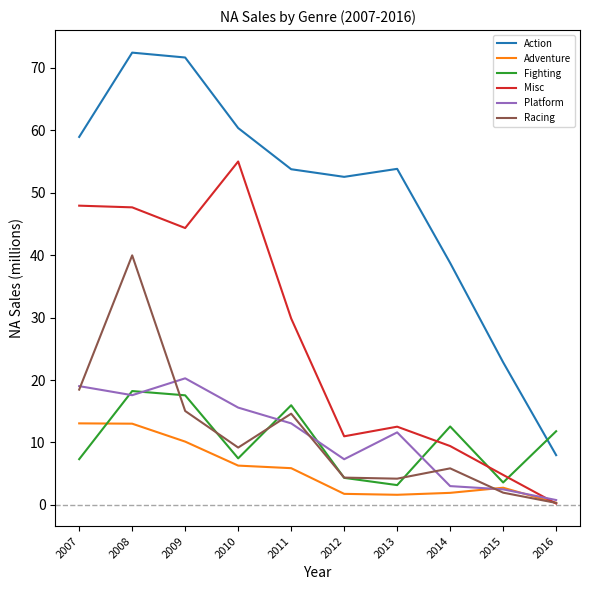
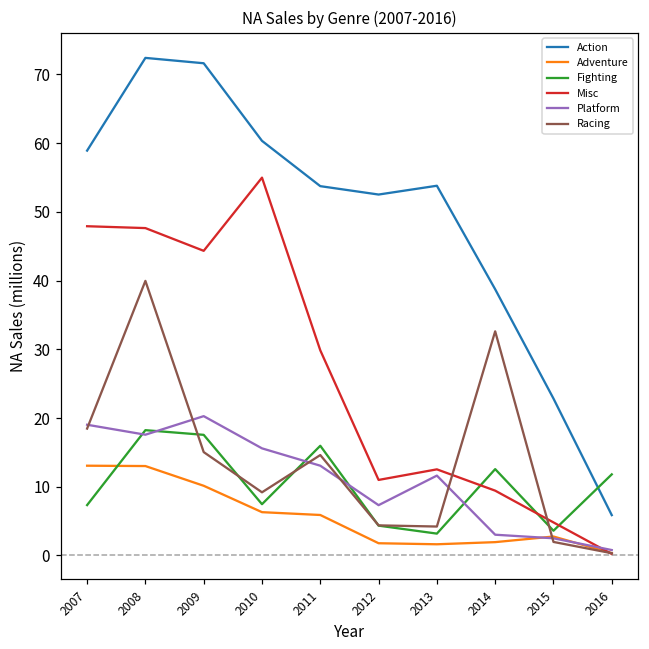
  {
    "Action": {
      "2007": 59,
      "2008": 72,
      "2009": 72,
      "2010": 60,
      "2011": 54,
      "2012": 53,
      "2013": 54,
      "2014": 39,
      "2015": 23,
-     "2016": 8
+     "2016": 6
    },
    "Adventure": {
      "2007": 13,
      "2008": 13,
      "2009": 10,
      "2010": 6,
      "2011": 6,
      "2012": 2,
      "2013": 2,
      "2014": 2
    },
    "Fighting": {
      "2007": 7,
      "2008": 18,
      "2009": 18,
      "2010": 7,
      "2011": 16,
      "2013": 3,
      "2014": 13,
      "2015": 4,
      "2016": 12
    },
    "Misc": {
      "2007": 48,
      "2008": 48,
      "2009": 44,
      "2010": 55,
      "2011": 30,
      "2012": 11,
      "2013": 13,
      "2014": 9,
      "2015": 5
    },
    "Platform": {
      "2007": 19,
      "2008": 18,
      "2009": 20,
      "2010": 16,
      "2011": 13,
      "2012": 7,
      "2013": 12,
      "2014": 3,
      "2016": 1
    },
    "Racing": {
      "2007": 18,
      "2008": 40,
      "2009": 15,
      "2010": 9,
      "2011": 15,
      "2013": 4,
-     "2014": 6,
+     "2014": 33,
      "2015": 2
    }
  }
